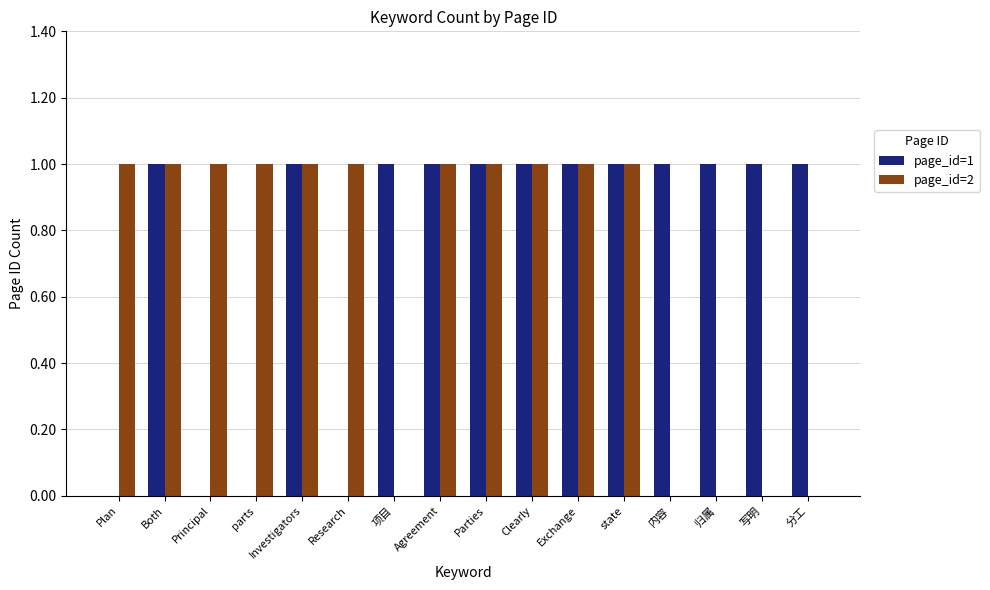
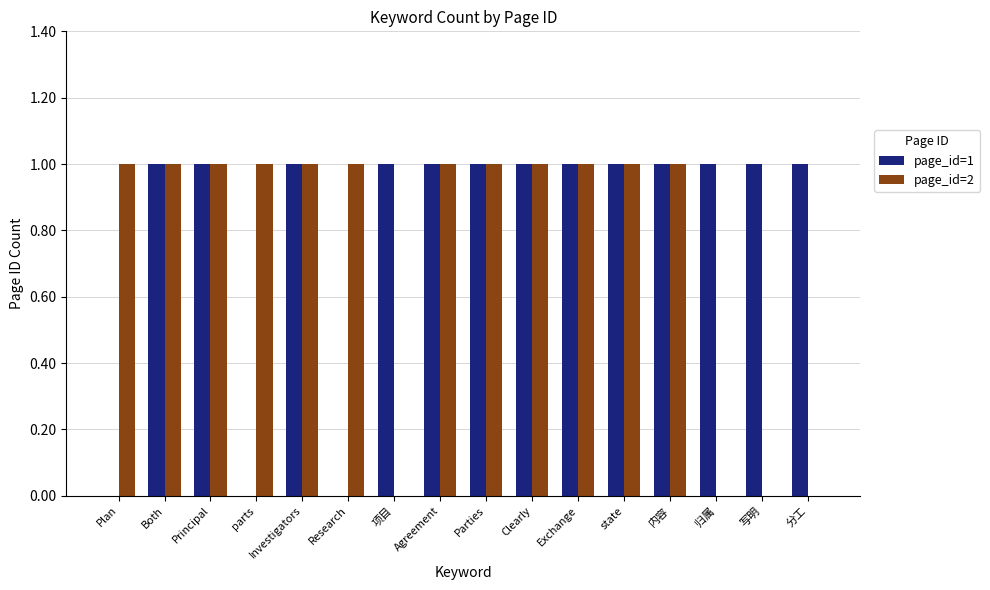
  {
    "page_id=1": {
      "Plan": 0,
      "Both": 1,
-     "Principal": 0,
+     "Principal": 1,
      "parts": 0,
      "Investigators": 1,
      "Research": 0,
      "项目": 1,
      "Agreement": 1,
      "Parties": 1,
      "Clearly": 1,
      "Exchange": 1,
      "state": 1,
      "内容": 1,
      "归属": 1,
      "写明": 1,
      "分工": 1
    },
    "page_id=2": {
      "Plan": 1,
      "Both": 1,
      "Principal": 1,
      "parts": 1,
      "Investigators": 1,
      "Research": 1,
      "项目": 0,
      "Agreement": 1,
      "Parties": 1,
      "Clearly": 1,
      "Exchange": 1,
      "state": 1,
-     "内容": 0,
+     "内容": 1,
      "归属": 0,
      "写明": 0,
      "分工": 0
    }
  }
